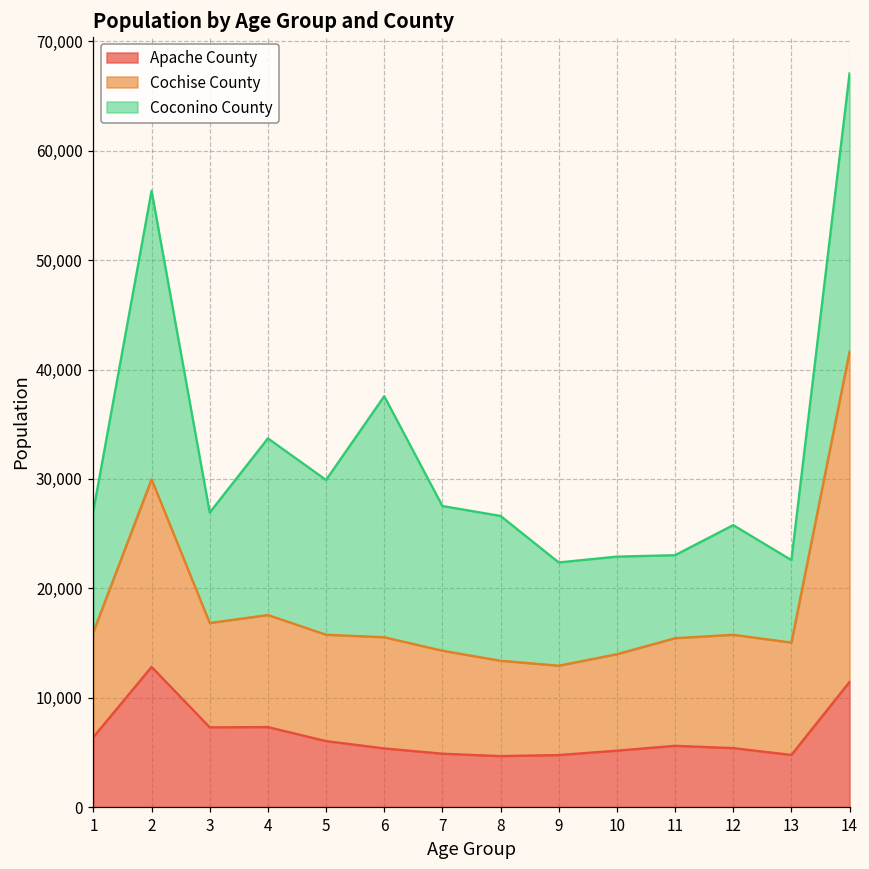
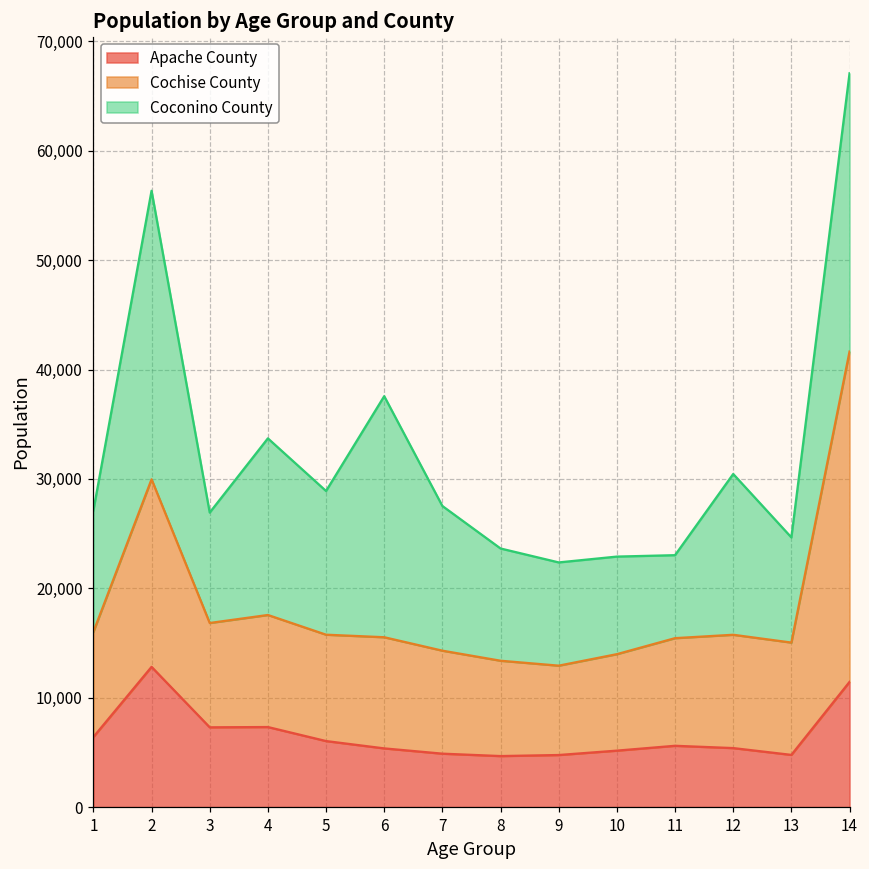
  {
    "Coconino County": {
      "1": "11,000",
      "2": "26,000",
      "3": "10,000",
      "4": "16,000",
-     "5": "14,000",
+     "5": "13,000",
      "6": "22,000",
      "7": "13,000",
-     "8": "13,000",
+     "8": "10,000",
      "9": "9,000",
      "10": "9,000",
      "11": "8,000",
-     "12": "10,000",
-     "13": "8,000",
+     "12": "15,000",
+     "13": "10,000",
      "14": "25,000"
    }
  }
